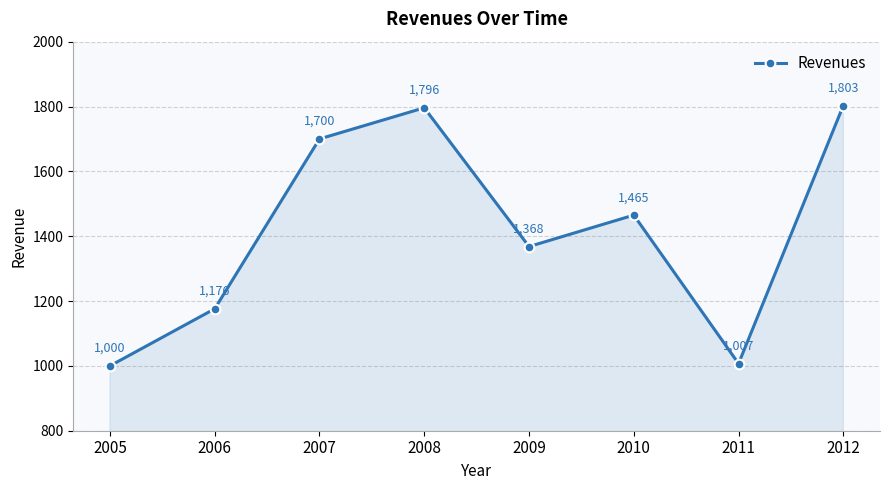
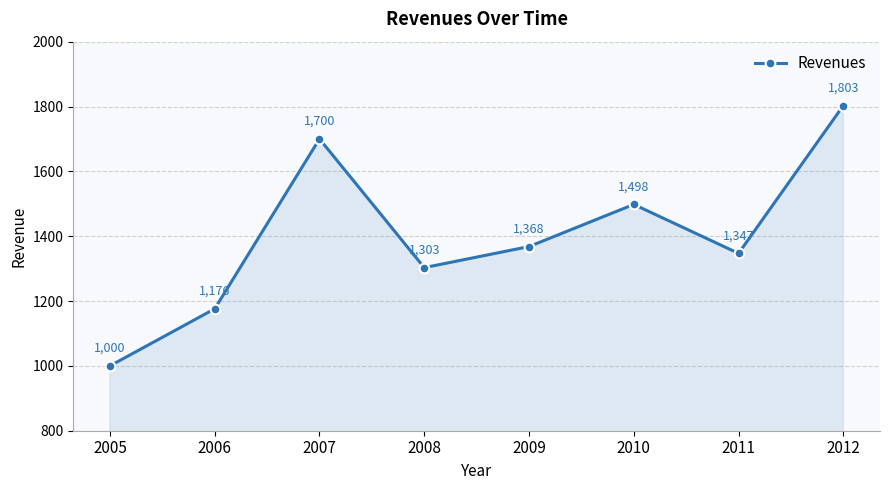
  {
    "2005": "1,000",
    "2006": "1,176",
    "2007": "1,700",
-   "2008": "1,796",
+   "2008": "1,303",
    "2009": "1,368",
-   "2010": "1,465",
-   "2011": "1,007",
+   "2010": "1,498",
+   "2011": "1,347",
    "2012": "1,803"
  }
